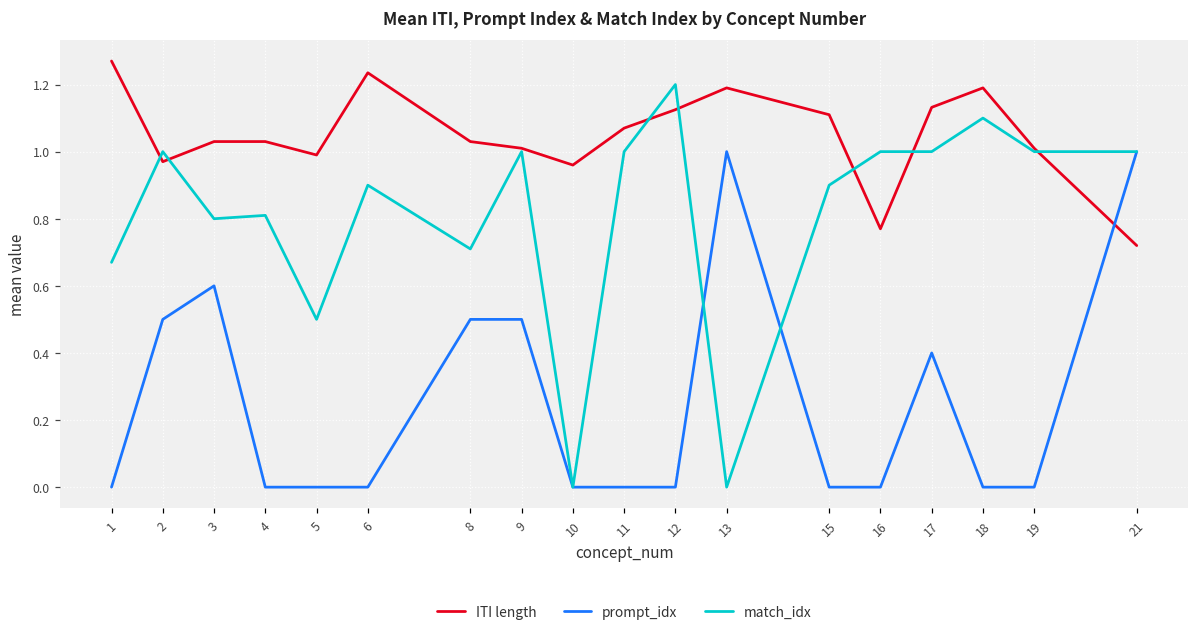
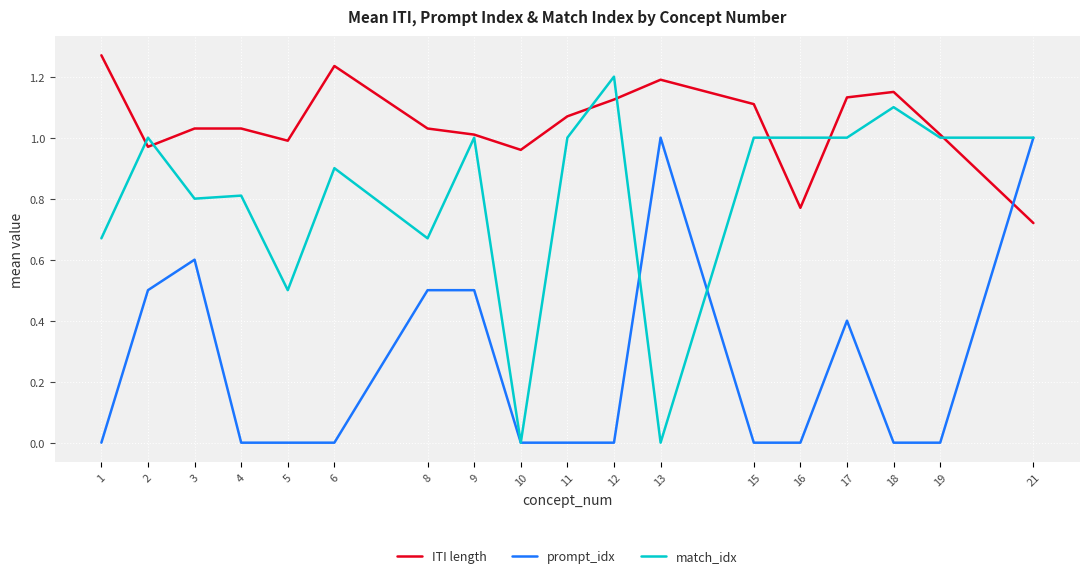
  {
    "ITI length": {
      "1": 1.27,
      "2": 0.97,
      "3": 1.03,
      "4": 1.03,
      "5": 0.99,
      "6": 1.24,
      "8": 1.03,
      "9": 1.01,
      "10": 0.96,
      "11": 1.07,
      "12": 1.13,
      "13": 1.19,
      "15": 1.11,
      "16": 0.77,
      "17": 1.13,
-     "18": 1.19,
+     "18": 1.15,
      "19": 1.01,
      "21": 0.72
    },
    "prompt_idx": {
      "1": 0.00,
      "2": 0.50,
      "3": 0.60,
      "4": 0.00,
      "5": 0.00,
      "6": 0.00,
      "8": 0.50,
      "9": 0.50,
      "11": 0.00,
      "12": 0.00,
      "13": 1.00,
      "15": 0.00,
      "16": 0.00,
      "17": 0.40,
      "18": 0.00,
      "19": 0.00
    },
    "match_idx": {
      "1": 0.67,
      "2": 1.00,
      "3": 0.80,
      "4": 0.81,
      "5": 0.50,
      "6": 0.90,
-     "8": 0.71,
+     "8": 0.67,
      "9": 1.00,
      "11": 1.00,
      "12": 1.20,
      "13": 0.00,
-     "15": 0.9,
+     "15": 1.0,
      "16": 1.00,
      "17": 1.00,
      "18": 1.10,
      "19": 1.00
    }
  }
